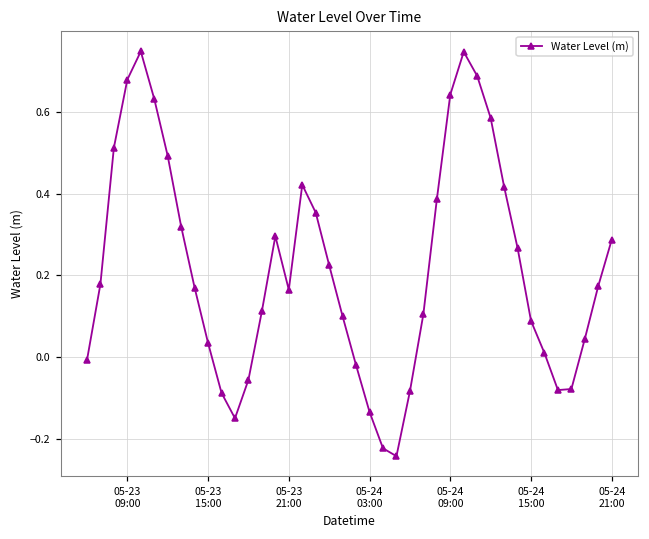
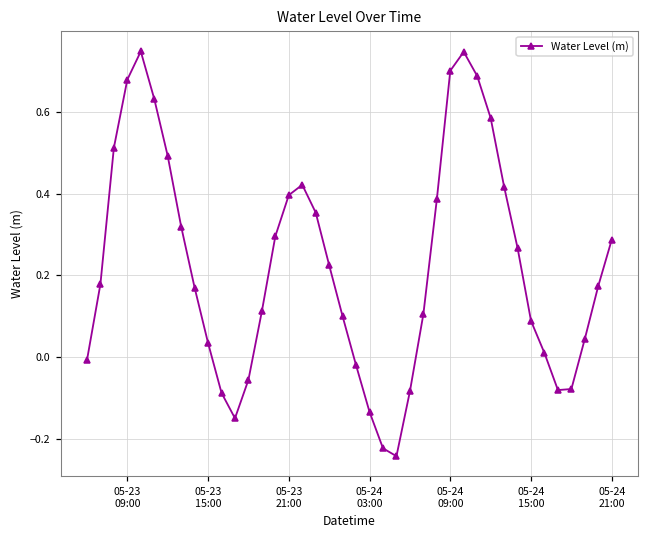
  {
    "05-23 09:00": 0.68,
    "05-23 15:00": 0.03,
-   "05-23 21:00": 0.16,
+   "05-23 21:00": 0.40,
    "05-24 03:00": -0.13,
-   "05-24 09:00": 0.64,
+   "05-24 09:00": 0.70,
    "05-24 15:00": 0.09,
    "05-24 21:00": 0.29
  }
